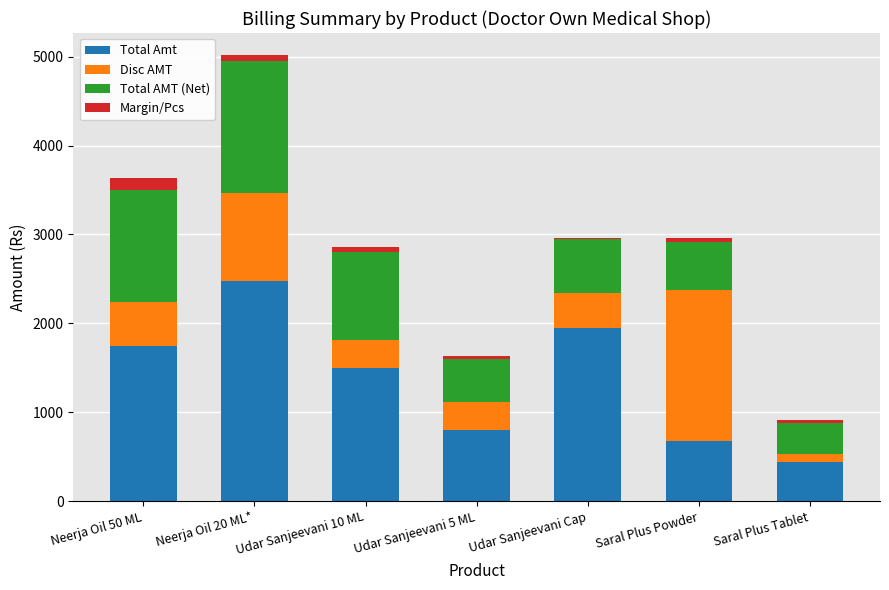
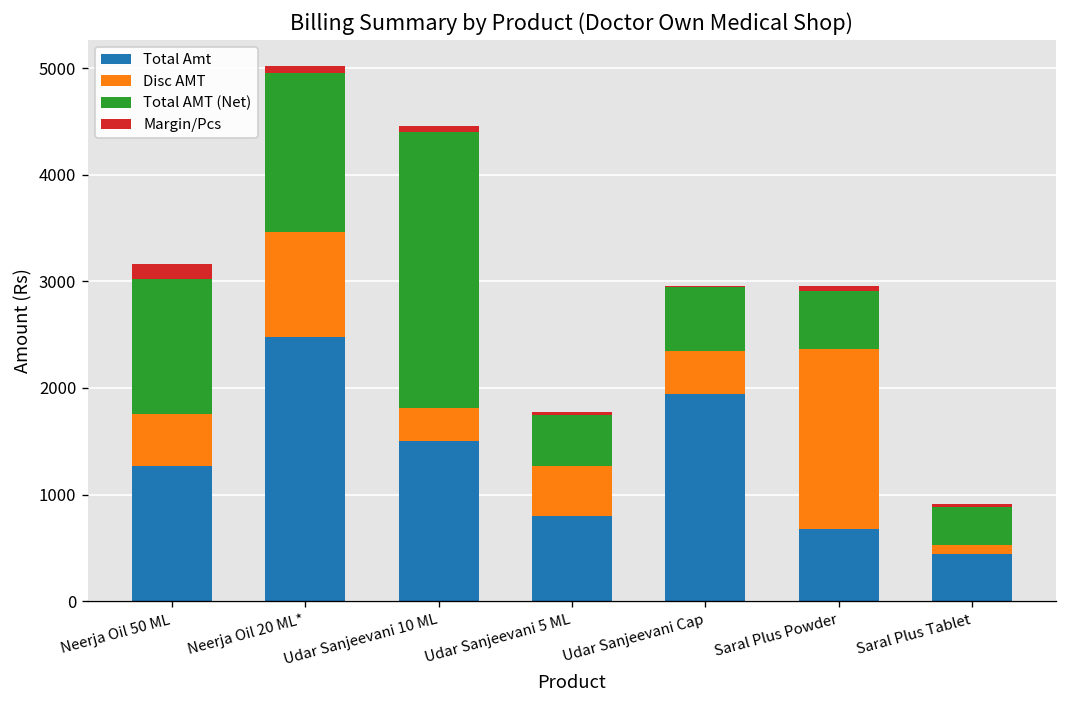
  {
    "Total Amt": {
-     "Neerja Oil 50 ML": 1800,
+     "Neerja Oil 50 ML": 1300,
      "Neerja Oil 20 ML*": 2500,
      "Udar Sanjeevani 10 ML": 1500,
      "Udar Sanjeevani 5 ML": 800,
      "Udar Sanjeevani Cap": 1900,
      "Saral Plus Powder": 700,
      "Saral Plus Tablet": 400
    },
    "Disc AMT": {
      "Neerja Oil 50 ML": 500,
      "Neerja Oil 20 ML*": 1000,
      "Udar Sanjeevani 10 ML": 300,
-     "Udar Sanjeevani 5 ML": 300,
+     "Udar Sanjeevani 5 ML": 500,
      "Udar Sanjeevani Cap": 400,
      "Saral Plus Powder": 1700,
      "Saral Plus Tablet": 100
    },
    "Total AMT (Net)": {
      "Neerja Oil 50 ML": 1300,
      "Neerja Oil 20 ML*": 1500,
-     "Udar Sanjeevani 10 ML": 1000,
+     "Udar Sanjeevani 10 ML": 2600,
      "Udar Sanjeevani 5 ML": 500,
      "Udar Sanjeevani Cap": 600,
      "Saral Plus Powder": 500,
      "Saral Plus Tablet": 400
    },
    "Margin/Pcs": {
      "Neerja Oil 50 ML": 100,
      "Neerja Oil 20 ML*": 100,
      "Udar Sanjeevani 10 ML": 100,
      "Udar Sanjeevani 5 ML": 0,
      "Saral Plus Powder": 0,
      "Saral Plus Tablet": 0
    }
  }
